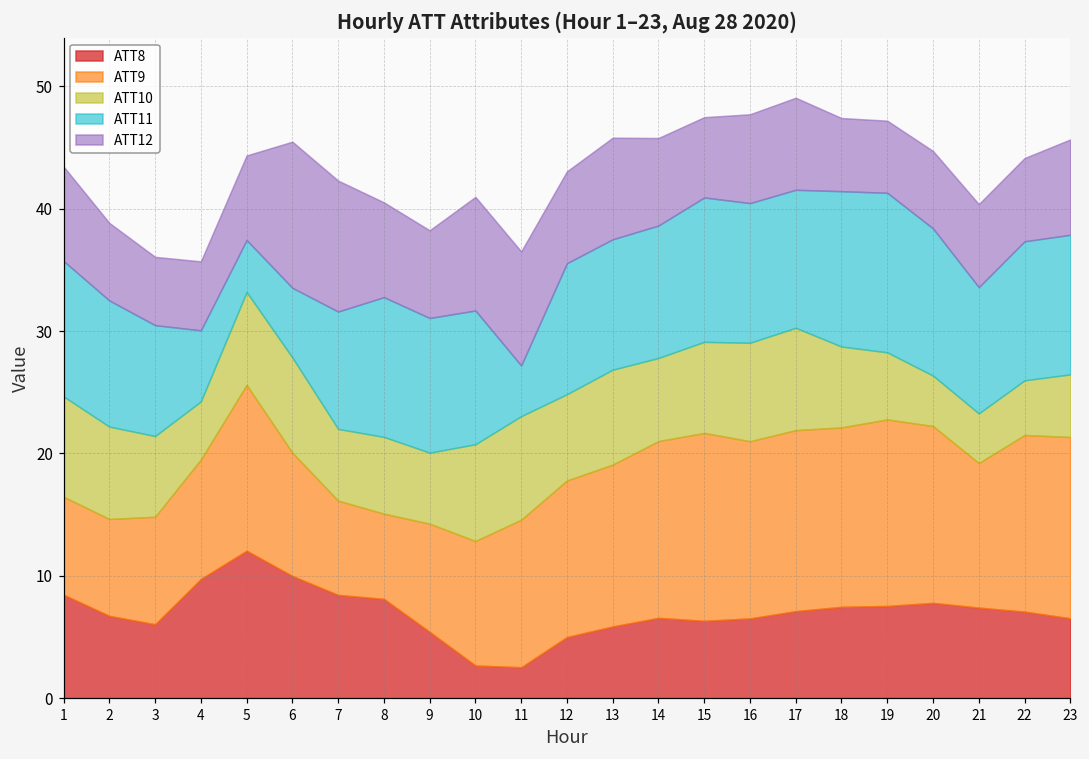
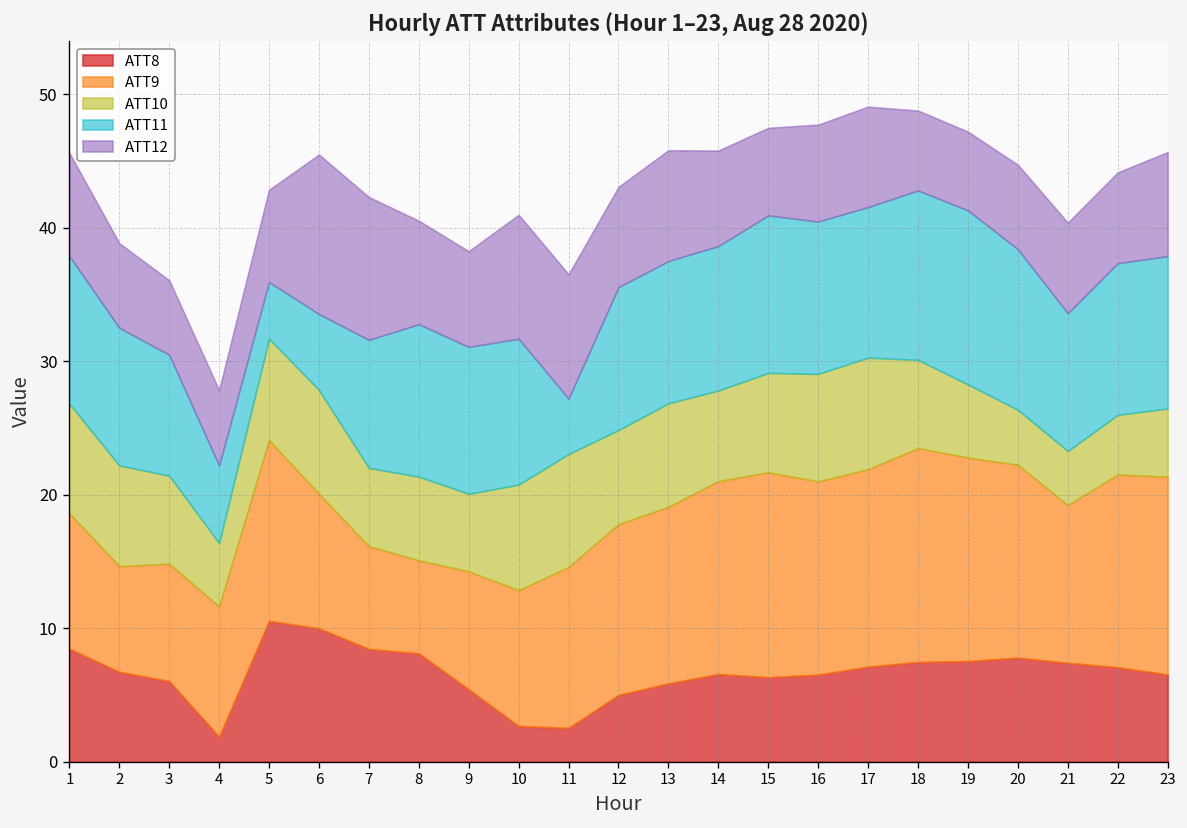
  {
    "ATT8": {
      "1": 8.5,
      "2": 6.7,
      "3": 6.0,
-     "4": 9.7,
-     "5": 12.1,
+     "4": 1.9,
+     "5": 10.5,
      "6": 10.0,
      "7": 8.4,
      "8": 8.1,
      "9": 5.4,
      "10": 2.7,
      "11": 2.5,
      "12": 5.0,
      "13": 5.9,
      "14": 6.6,
      "15": 6.3,
      "16": 6.5,
      "17": 7.1,
      "18": 7.5,
      "19": 7.5,
      "20": 7.8,
      "21": 7.4,
      "22": 7.1,
      "23": 6.5
    },
    "ATT9": {
-     "1": 8.0,
+     "1": 10.2,
      "2": 7.9,
      "3": 8.8,
      "4": 9.8,
      "5": 13.5,
      "6": 10.1,
      "7": 7.7,
      "8": 7.0,
      "9": 8.8,
      "10": 10.2,
      "11": 12.1,
      "12": 12.8,
      "13": 13.2,
      "14": 14.4,
      "15": 15.4,
      "16": 14.5,
      "17": 14.8,
-     "18": 14.7,
+     "18": 16.0,
      "19": 15.2,
      "20": 14.5,
      "21": 11.8,
      "22": 14.4,
      "23": 14.8
    },
    "ATT10": {
      "1": 8.2,
      "2": 7.5,
      "3": 6.6,
      "4": 4.7,
      "5": 7.6,
      "6": 7.8,
      "7": 5.9,
      "8": 6.3,
      "9": 5.8,
      "10": 7.9,
      "11": 8.5,
      "12": 7.1,
      "13": 7.8,
      "14": 6.8,
      "15": 7.4,
      "16": 8.0,
      "17": 8.4,
      "18": 6.6,
      "19": 5.5,
      "20": 4.1,
      "21": 4.1,
      "22": 4.5,
      "23": 5.1
    },
    "ATT11": {
      "1": 11.1,
      "2": 10.3,
      "3": 9.1,
      "4": 5.8,
      "5": 4.2,
      "6": 5.7,
      "7": 9.6,
      "8": 11.4,
      "9": 11.0,
      "10": 10.9,
      "11": 4.1,
      "12": 10.7,
      "13": 10.7,
      "14": 10.8,
      "15": 11.8,
      "16": 11.4,
      "17": 11.3,
      "18": 12.7,
      "19": 13.0,
      "20": 12.0,
      "21": 10.3,
      "22": 11.4,
      "23": 11.4
    },
    "ATT12": {
      "1": 7.7,
      "2": 6.3,
      "3": 5.6,
      "4": 5.6,
      "5": 6.9,
      "6": 11.9,
      "7": 10.7,
      "8": 7.7,
      "9": 7.2,
      "10": 9.3,
      "11": 9.3,
      "12": 7.5,
      "13": 8.3,
      "14": 7.2,
      "15": 6.6,
      "16": 7.3,
      "17": 7.5,
      "18": 6.0,
      "19": 5.9,
      "20": 6.3,
      "21": 6.8,
      "22": 6.8,
      "23": 7.8
    }
  }
